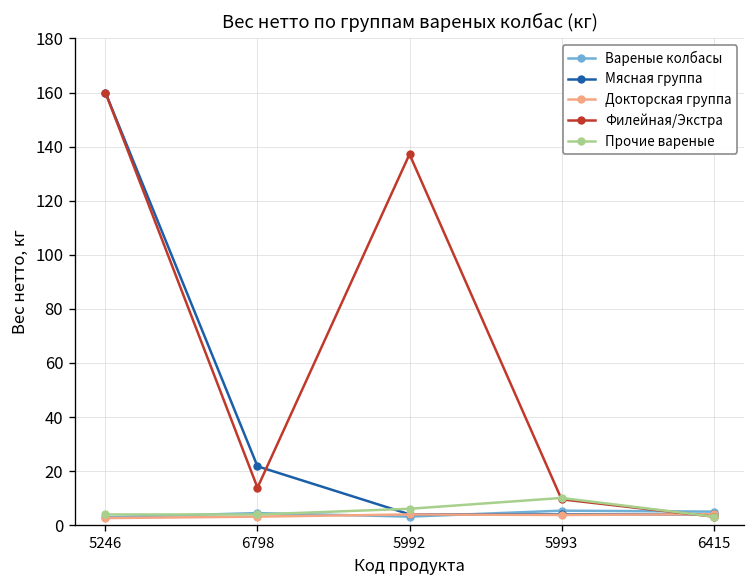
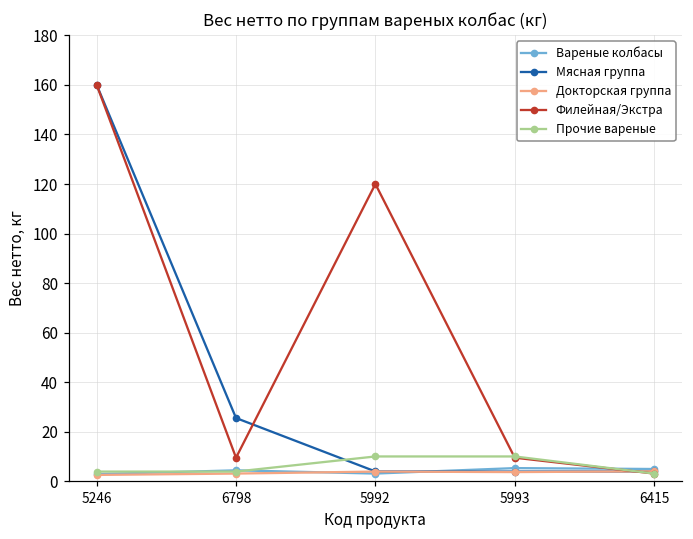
  {
    "Вареные колбасы": {
      "5993": 5
    },
    "Мясная группа": {
-     "6798": 22
+     "6798": 26
    },
    "Филейная/Экстра": {
-     "6798": 14,
-     "5992": 137
+     "6798": 10,
+     "5992": 120
    },
    "Прочие вареные": {
-     "5992": 6
+     "5992": 10
    }
  }
